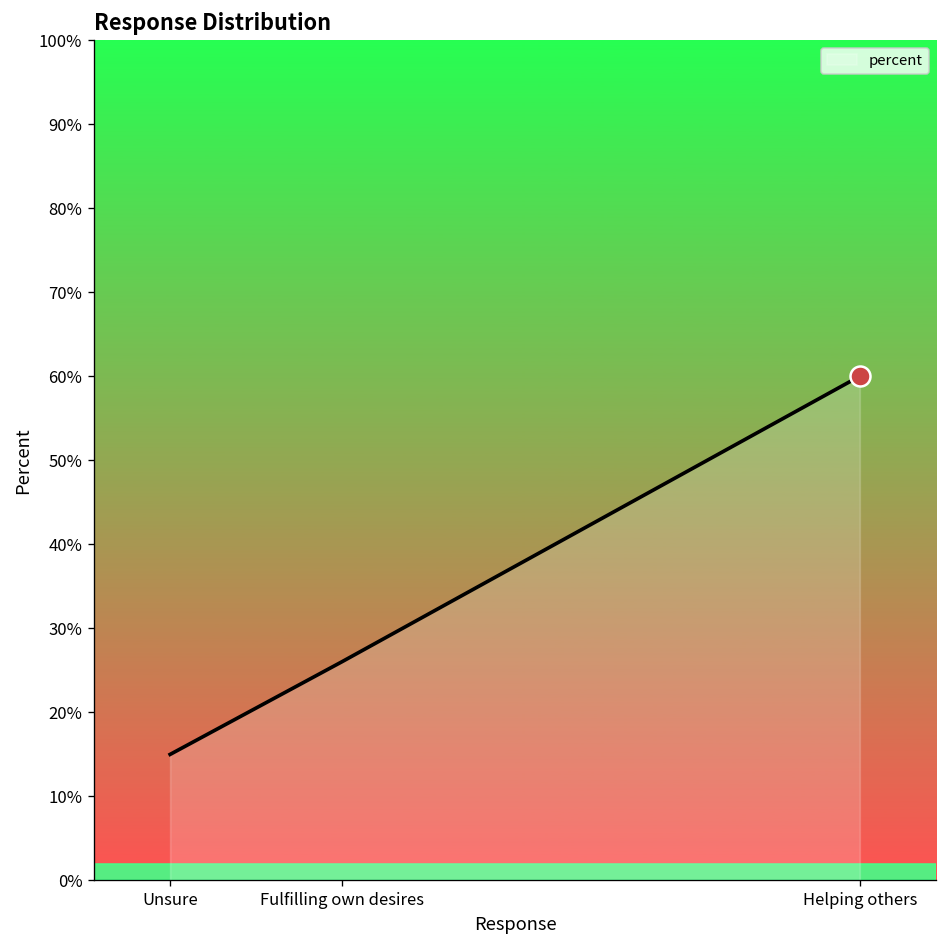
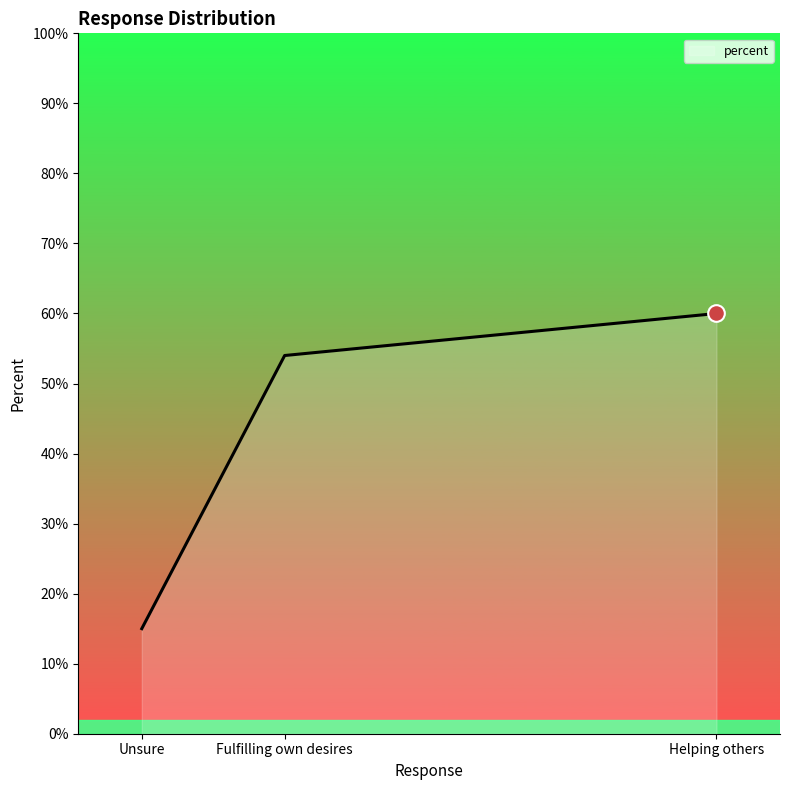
  {
    "percent": {
      "Unsure": "15%",
-     "Fulfilling own desires": "26%"
+     "Fulfilling own desires": "54%"
    }
  }
